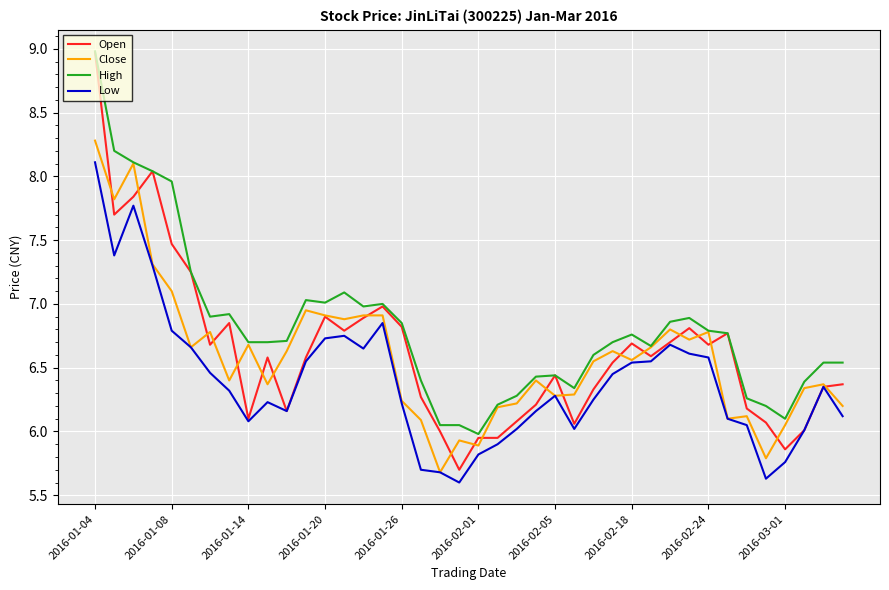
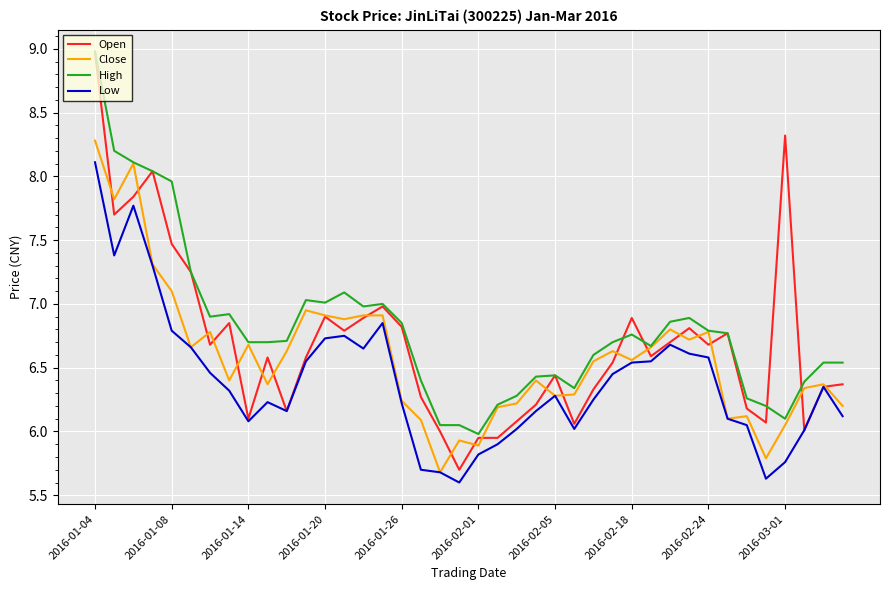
  {
    "Open": {
      "2016-01-08": 7.47,
      "2016-01-14": 6.10,
      "2016-01-26": 6.82,
      "2016-02-01": 5.95,
-     "2016-02-18": 6.69,
+     "2016-02-18": 6.89,
      "2016-02-24": 6.68,
-     "2016-03-01": 5.86
+     "2016-03-01": 8.32
    },
    "Close": {
      "2016-01-04": 8.28,
      "2016-01-08": 7.10,
      "2016-02-01": 5.89,
      "2016-02-18": 6.56,
      "2016-03-01": 6.05
    },
    "High": {
      "2016-01-08": 7.96,
      "2016-01-20": 7.01,
      "2016-01-26": 6.85,
      "2016-02-01": 5.98,
      "2016-02-18": 6.76,
      "2016-03-01": 6.10
    },
    "Low": {
      "2016-01-04": 8.11,
      "2016-01-08": 6.79,
      "2016-01-14": 6.08,
      "2016-01-20": 6.73,
      "2016-02-01": 5.82,
      "2016-02-18": 6.54,
      "2016-02-24": 6.58,
      "2016-03-01": 5.76
    }
  }
